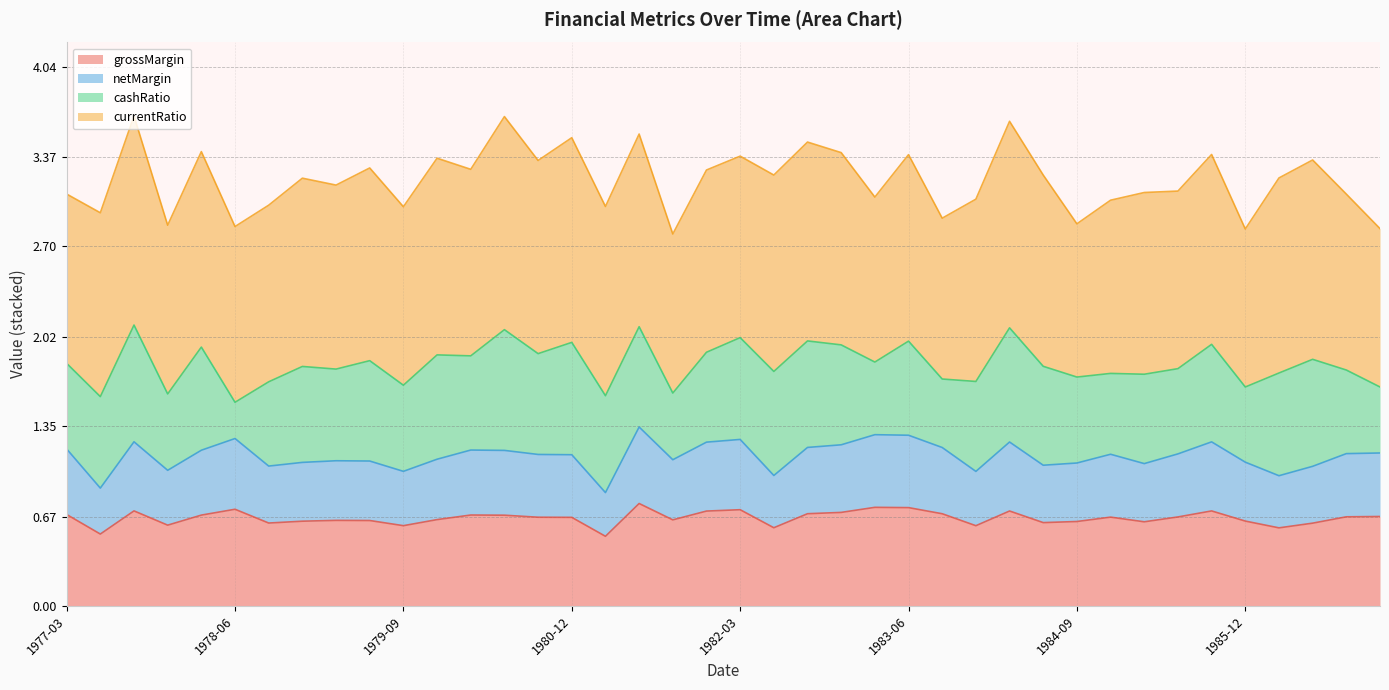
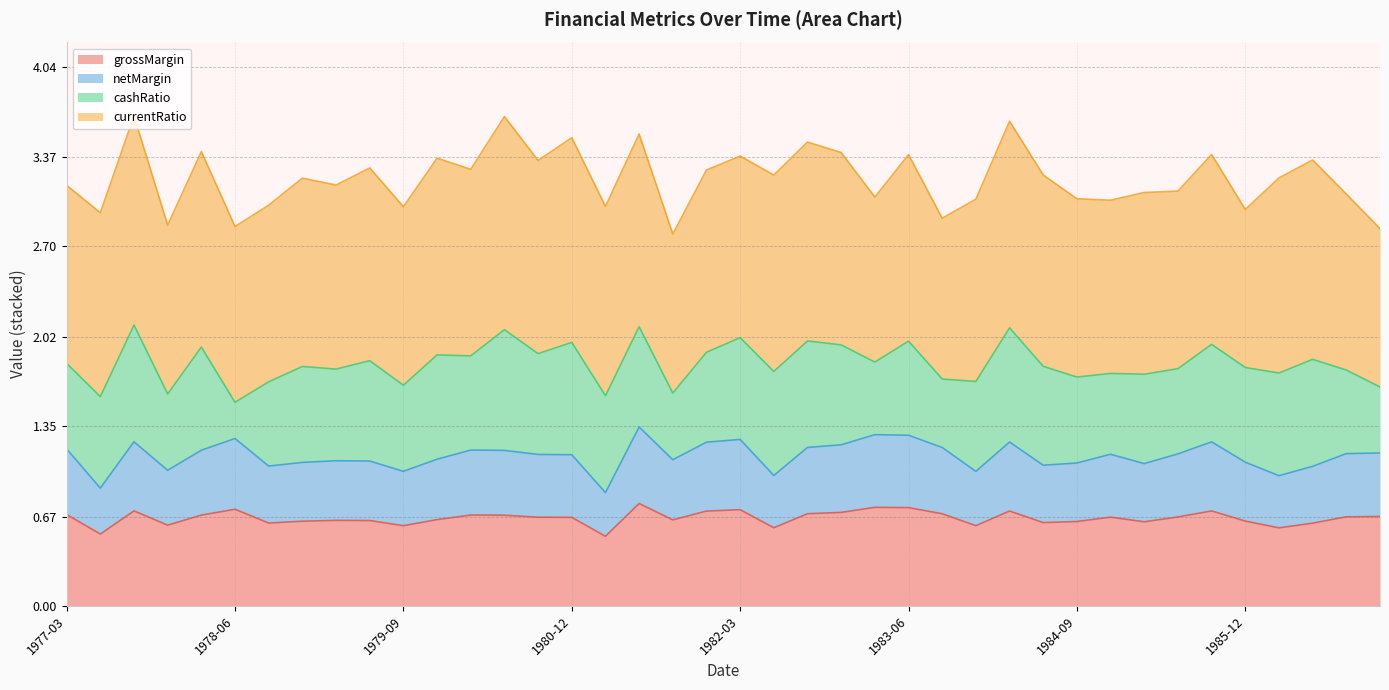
  {
    "grossMargin": {
      "1977-03": 0.69,
      "1978-06": 0.72,
      "1979-09": 0.60,
      "1980-12": 0.66,
      "1982-03": 0.72,
      "1983-06": 0.74,
      "1984-09": 0.63,
      "1985-12": 0.64
    },
    "netMargin": {
      "1977-03": 0.49,
      "1978-06": 0.53,
      "1979-09": 0.41,
      "1980-12": 0.47,
      "1982-03": 0.53,
      "1983-06": 0.54,
      "1984-09": 0.44,
      "1985-12": 0.44
    },
    "cashRatio": {
      "1977-03": 0.64,
      "1978-06": 0.27,
      "1979-09": 0.65,
      "1980-12": 0.84,
      "1982-03": 0.76,
      "1983-06": 0.71,
      "1984-09": 0.65,
-     "1985-12": 0.56
+     "1985-12": 0.71
    },
    "currentRatio": {
-     "1977-03": 1.27,
+     "1977-03": 1.34,
      "1978-06": 1.32,
      "1979-09": 1.34,
      "1980-12": 1.54,
      "1982-03": 1.36,
      "1983-06": 1.40,
-     "1984-09": 1.15,
+     "1984-09": 1.34,
      "1985-12": 1.19
    }
  }
